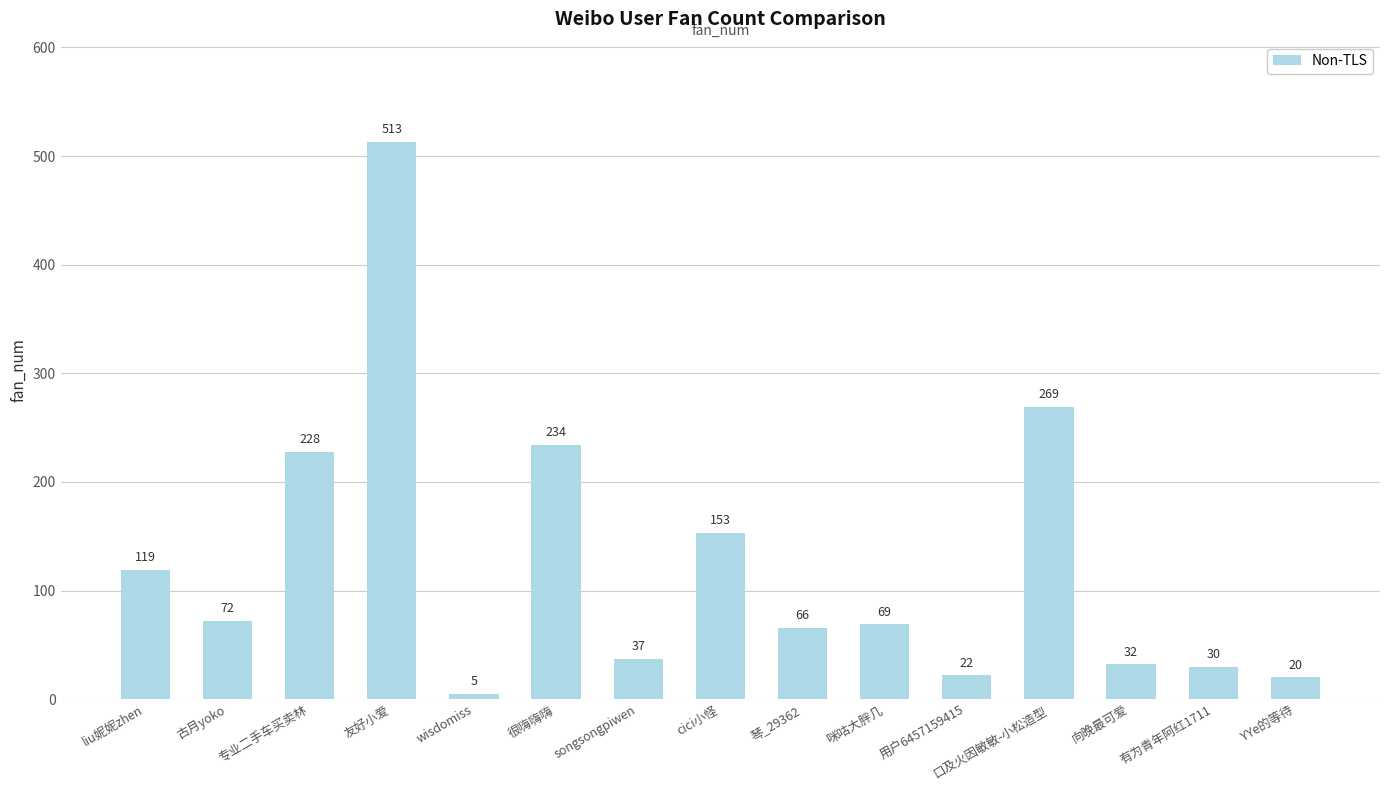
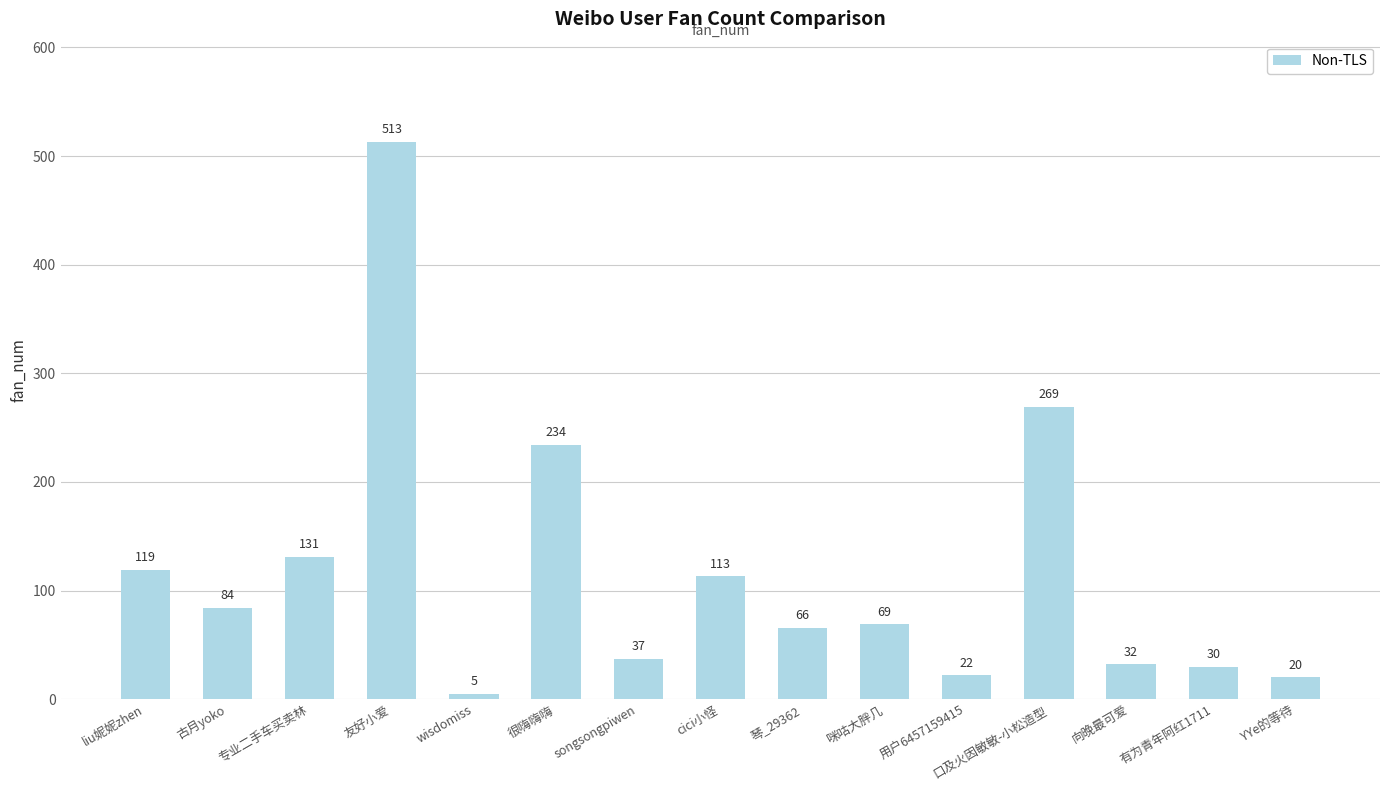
  {
    "liu妮妮zhen": 119,
-   "古月yoko": 72,
-   "专业二手车买卖林": 228,
+   "古月yoko": 84,
+   "专业二手车买卖林": 131,
    "友好小爱": 513,
    "wisdomiss": 5,
    "很嗨嗨嗨": 234,
    "songsongpiwen": 37,
-   "cici小怪": 153,
+   "cici小怪": 113,
    "琴_29362": 66,
    "咪咕大胖几": 69,
    "用户6457159415": 22,
    "口及火因敏敏-小松造型": 269,
    "向晚最可爱": 32,
    "有为青年阿红1711": 30,
    "YYe的等待": 20
  }
